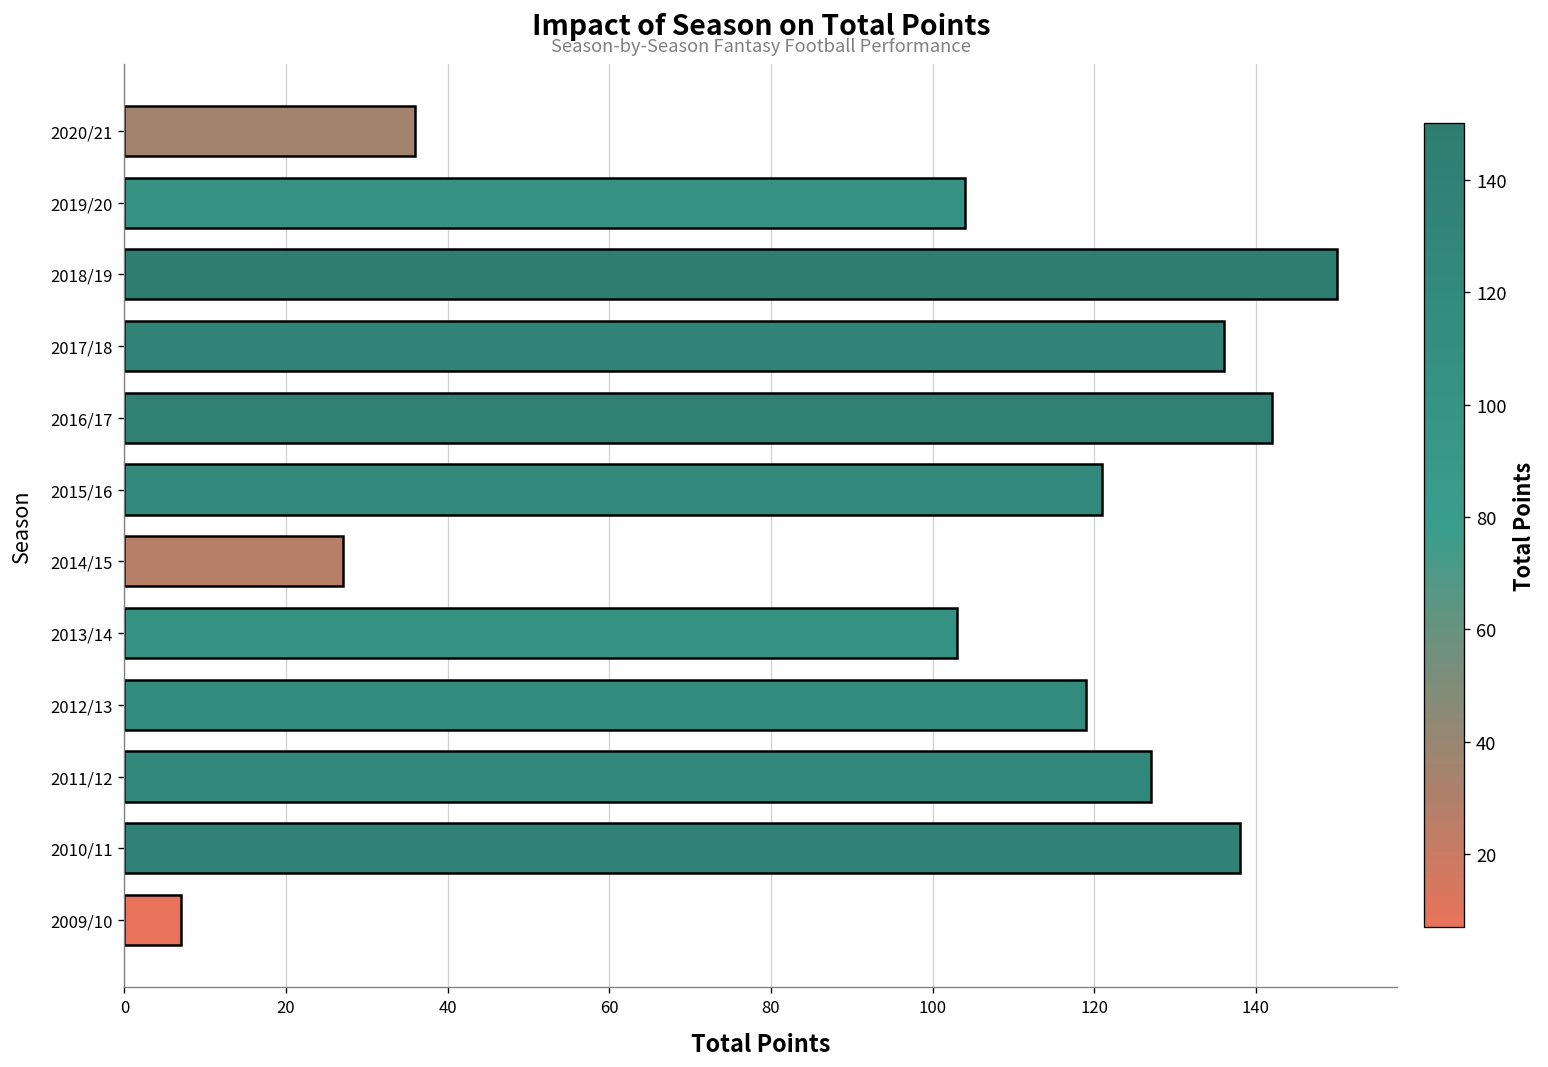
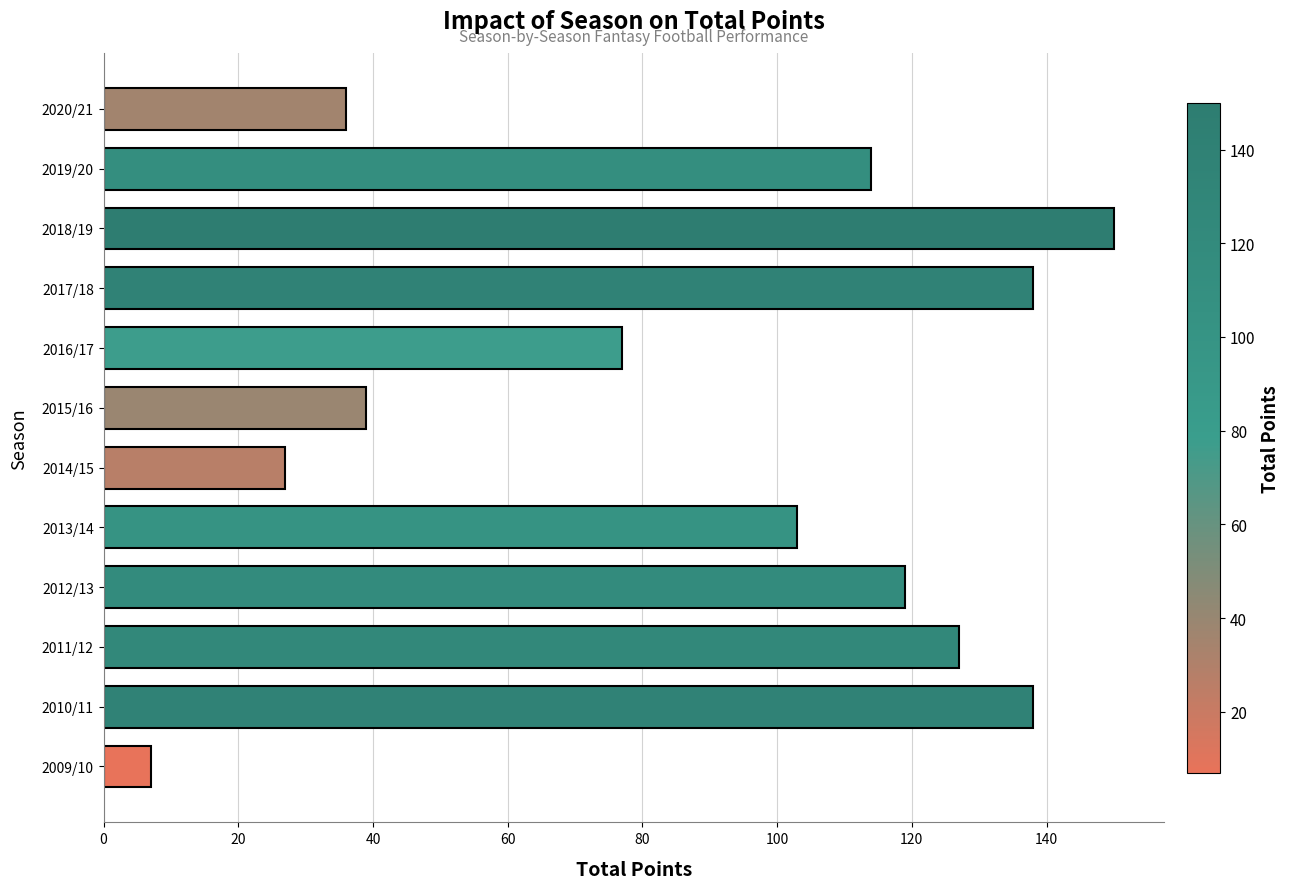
  {
    "2020/21": 36,
-   "2019/20": 104,
+   "2019/20": 114,
    "2018/19": 150,
-   "2017/18": 136,
-   "2016/17": 142,
-   "2015/16": 121,
+   "2017/18": 138,
+   "2016/17": 77,
+   "2015/16": 39,
    "2014/15": 27,
    "2013/14": 103,
    "2012/13": 119,
    "2011/12": 127,
    "2010/11": 138,
    "2009/10": 7
  }
